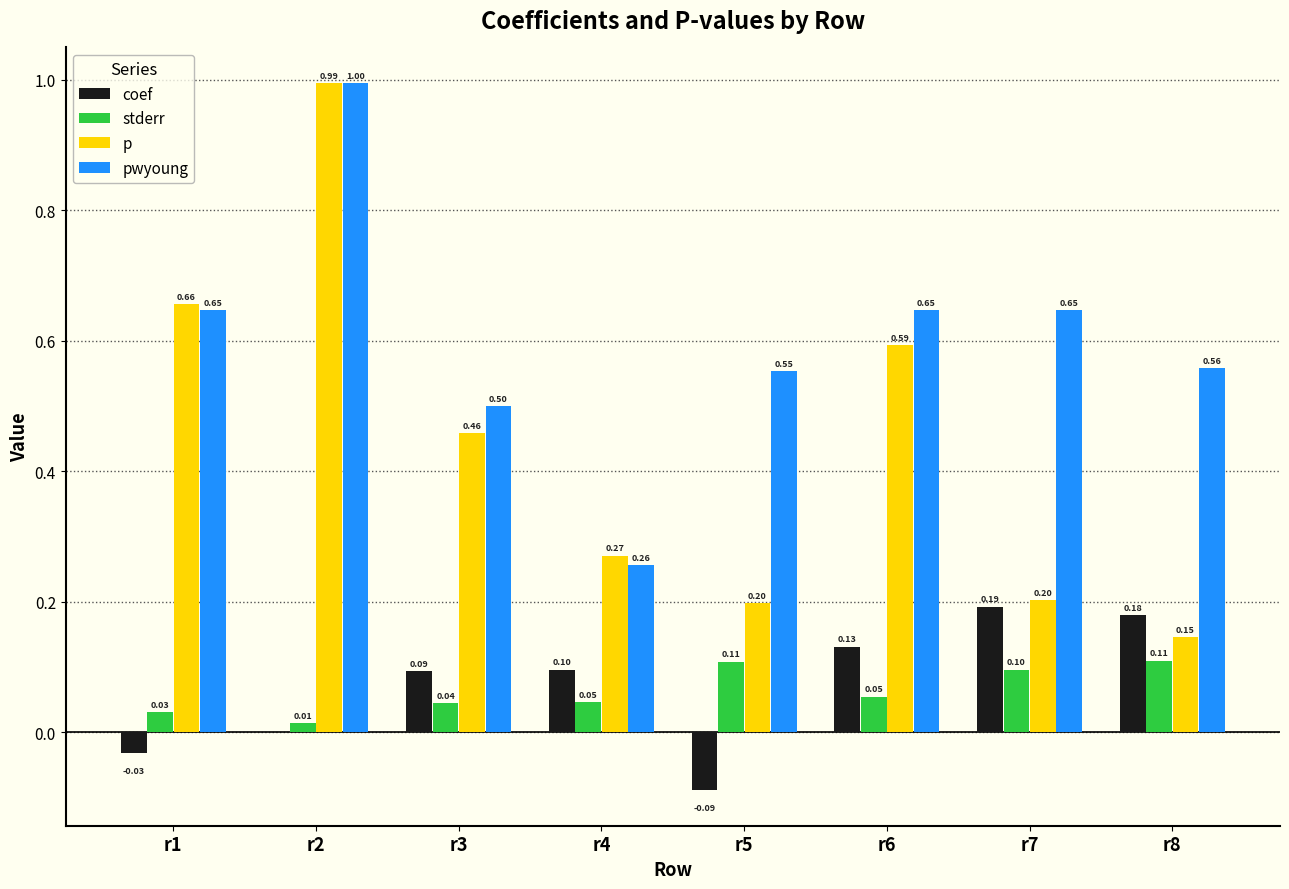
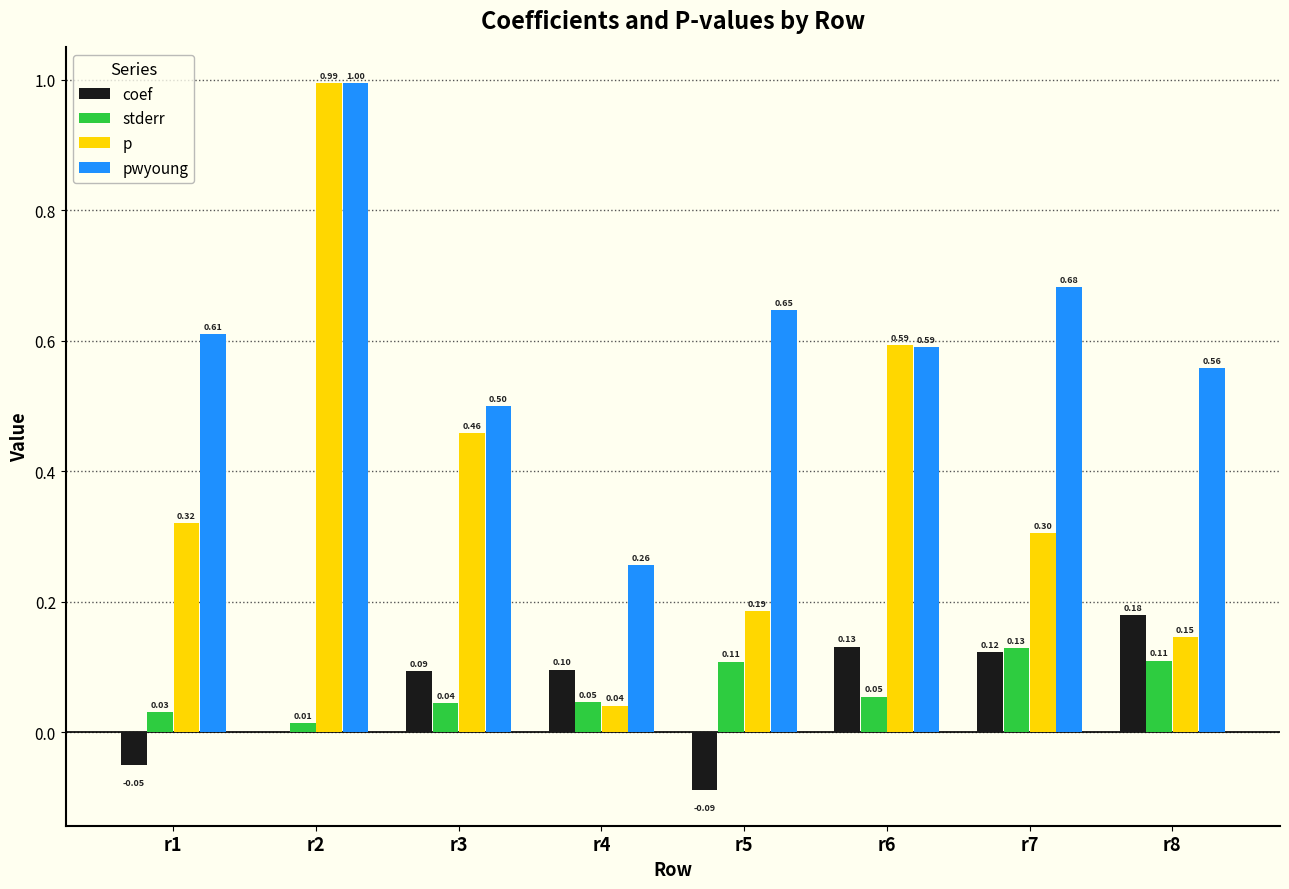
  {
    "coef": {
-     "r1": -0.03,
+     "r1": -0.05,
      "r3": 0.09,
      "r4": 0.10,
      "r5": -0.09,
      "r6": 0.13,
-     "r7": 0.19,
+     "r7": 0.12,
      "r8": 0.18
    },
    "stderr": {
      "r1": 0.03,
      "r2": 0.01,
      "r3": 0.04,
      "r4": 0.05,
      "r5": 0.11,
      "r6": 0.05,
-     "r7": 0.10,
+     "r7": 0.13,
      "r8": 0.11
    },
    "p": {
-     "r1": 0.66,
+     "r1": 0.32,
      "r2": 0.99,
      "r3": 0.46,
-     "r4": 0.27,
-     "r5": 0.20,
+     "r4": 0.04,
+     "r5": 0.19,
      "r6": 0.59,
-     "r7": 0.20,
+     "r7": 0.30,
      "r8": 0.15
    },
    "pwyoung": {
-     "r1": 0.65,
+     "r1": 0.61,
      "r2": 1.00,
      "r3": 0.50,
      "r4": 0.26,
-     "r5": 0.55,
-     "r6": 0.65,
-     "r7": 0.65,
+     "r5": 0.65,
+     "r6": 0.59,
+     "r7": 0.68,
      "r8": 0.56
    }
  }
